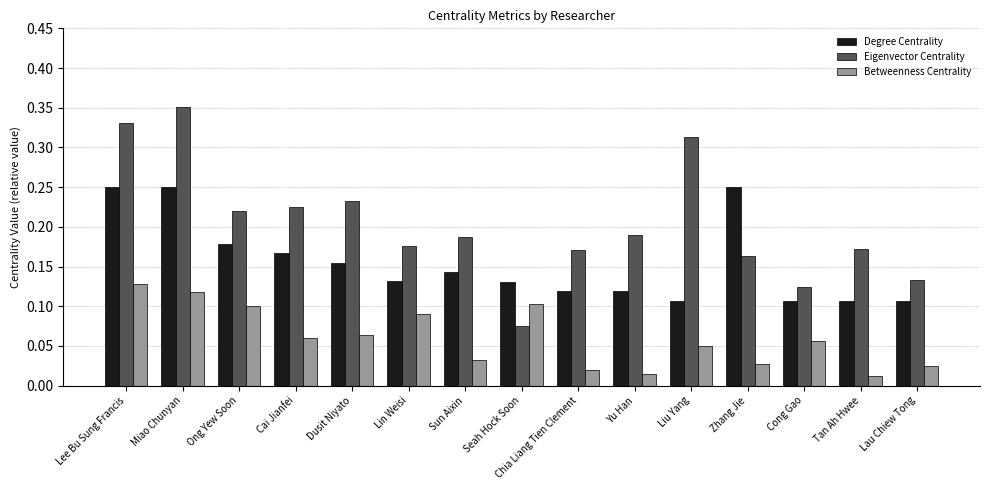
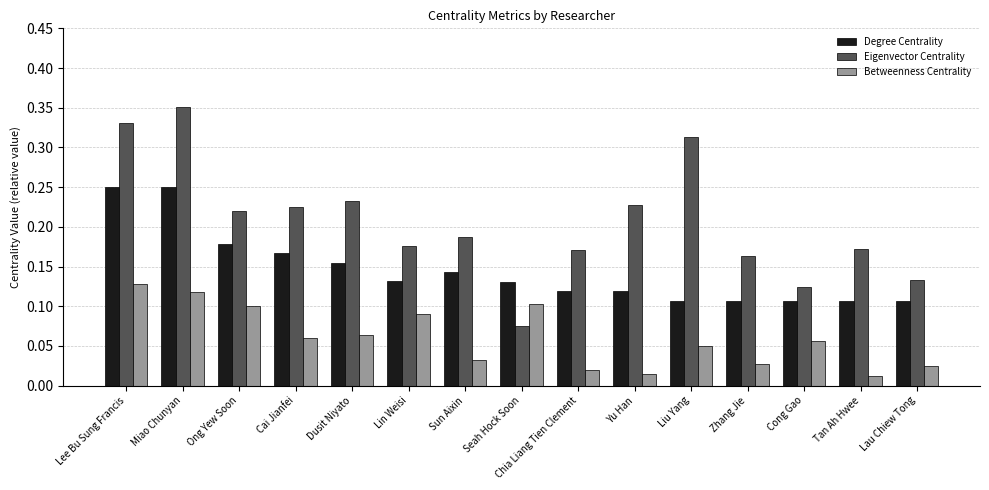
  {
    "Degree Centrality": {
      "Lee Bu Sung Francis": 0.25,
      "Miao Chunyan": 0.25,
      "Ong Yew Soon": 0.18,
      "Cai Jianfei": 0.17,
      "Dusit Niyato": 0.15,
      "Lin Weisi": 0.13,
      "Sun Aixin": 0.14,
      "Seah Hock Soon": 0.13,
      "Chia Liang Tien Clement": 0.12,
      "Yu Han": 0.12,
      "Liu Yang": 0.11,
-     "Zhang Jie": 0.25,
+     "Zhang Jie": 0.11,
      "Cong Gao": 0.11,
      "Tan Ah Hwee": 0.11,
      "Lau Chiew Tong": 0.11
    },
    "Eigenvector Centrality": {
      "Lee Bu Sung Francis": 0.33,
      "Miao Chunyan": 0.35,
      "Ong Yew Soon": 0.22,
      "Cai Jianfei": 0.22,
      "Dusit Niyato": 0.23,
      "Lin Weisi": 0.18,
      "Sun Aixin": 0.19,
      "Seah Hock Soon": 0.07,
      "Chia Liang Tien Clement": 0.17,
-     "Yu Han": 0.19,
+     "Yu Han": 0.23,
      "Liu Yang": 0.31,
      "Zhang Jie": 0.16,
      "Cong Gao": 0.12,
      "Tan Ah Hwee": 0.17,
      "Lau Chiew Tong": 0.13
    },
    "Betweenness Centrality": {
      "Lee Bu Sung Francis": 0.13,
      "Miao Chunyan": 0.12,
      "Ong Yew Soon": 0.10,
      "Cai Jianfei": 0.06,
      "Dusit Niyato": 0.06,
      "Lin Weisi": 0.09,
      "Sun Aixin": 0.03,
      "Seah Hock Soon": 0.10,
      "Chia Liang Tien Clement": 0.02,
      "Yu Han": 0.01,
      "Liu Yang": 0.05,
      "Zhang Jie": 0.03,
      "Cong Gao": 0.06,
      "Tan Ah Hwee": 0.01,
      "Lau Chiew Tong": 0.02
    }
  }
